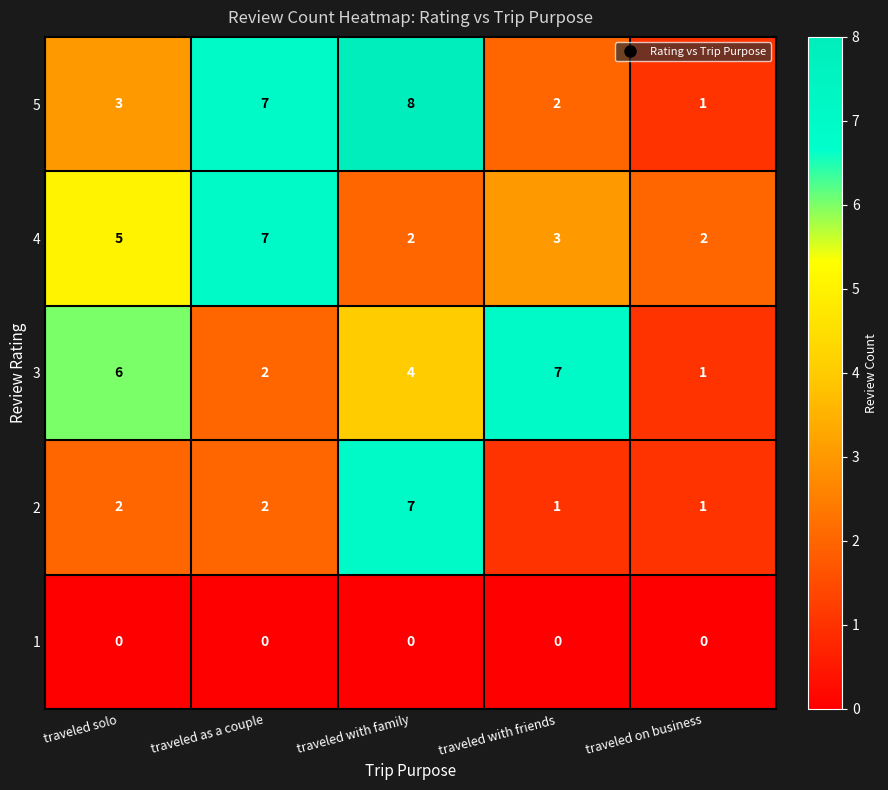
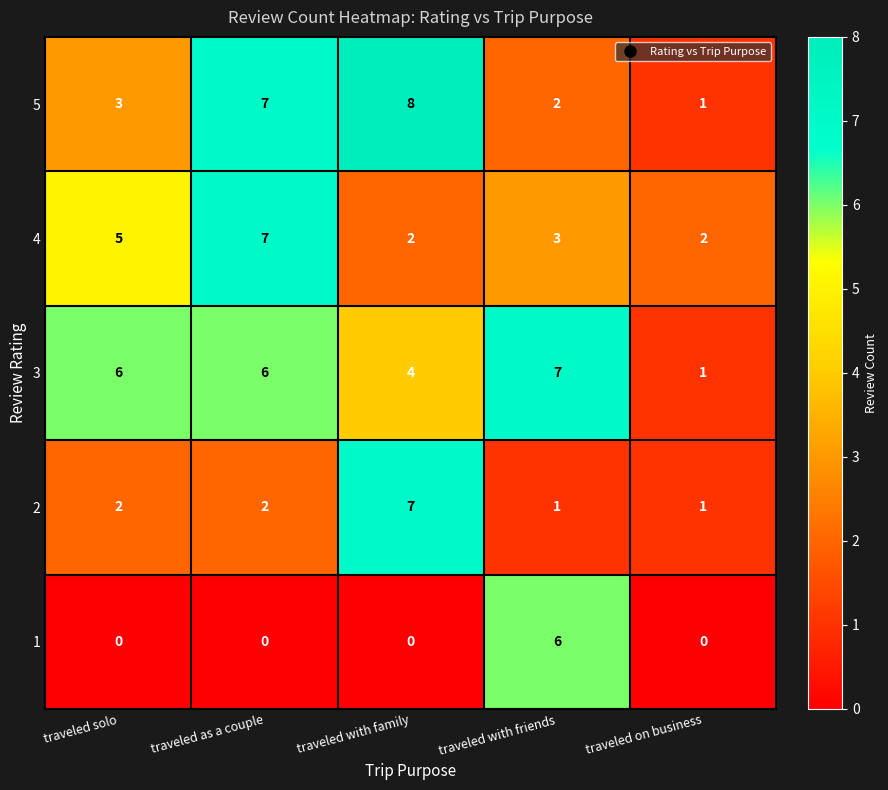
  {
    "5": {
      "traveled solo": 3,
      "traveled as a couple": 7,
      "traveled with family": 8,
      "traveled with friends": 2,
      "traveled on business": 1
    },
    "4": {
      "traveled solo": 5,
      "traveled as a couple": 7,
      "traveled with family": 2,
      "traveled with friends": 3,
      "traveled on business": 2
    },
    "3": {
      "traveled solo": 6,
-     "traveled as a couple": 2,
+     "traveled as a couple": 6,
      "traveled with family": 4,
      "traveled with friends": 7,
      "traveled on business": 1
    },
    "2": {
      "traveled solo": 2,
      "traveled as a couple": 2,
      "traveled with family": 7,
      "traveled with friends": 1,
      "traveled on business": 1
    },
    "1": {
      "traveled solo": 0,
      "traveled as a couple": 0,
      "traveled with family": 0,
-     "traveled with friends": 0,
+     "traveled with friends": 6,
      "traveled on business": 0
    }
  }
